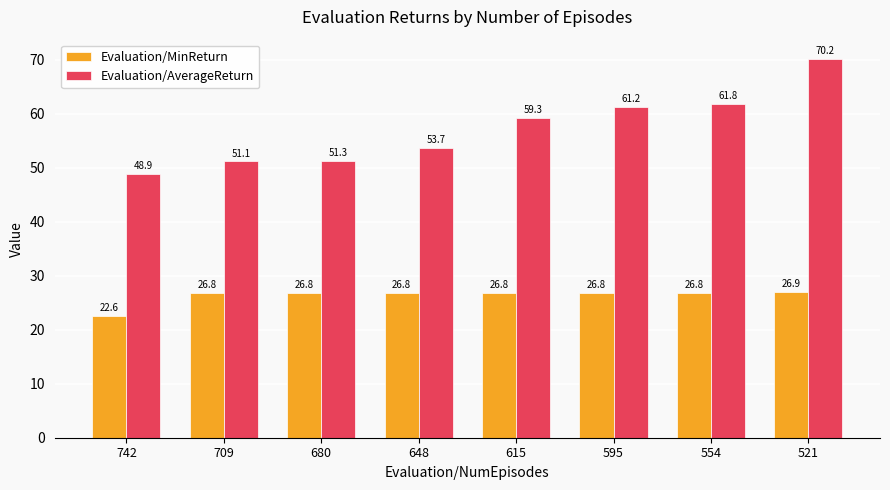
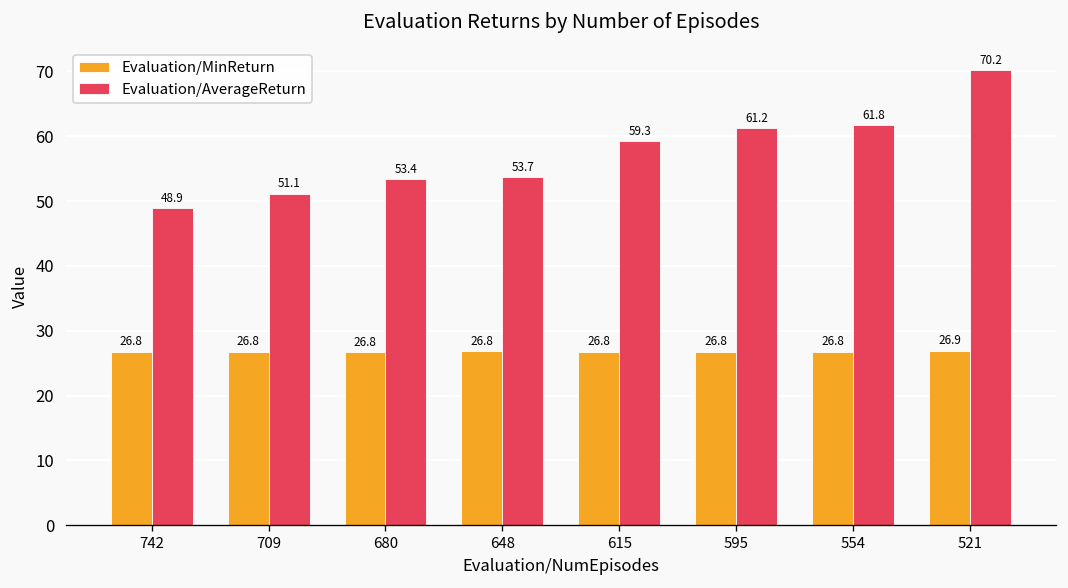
  {
    "Evaluation/MinReturn": {
-     "742": 22.6,
+     "742": 26.8,
      "709": 26.8,
      "680": 26.8,
      "648": 26.8,
      "615": 26.8,
      "595": 26.8,
      "554": 26.8,
      "521": 26.9
    },
    "Evaluation/AverageReturn": {
      "742": 48.9,
      "709": 51.1,
-     "680": 51.3,
+     "680": 53.4,
      "648": 53.7,
      "615": 59.3,
      "595": 61.2,
      "554": 61.8,
      "521": 70.2
    }
  }
